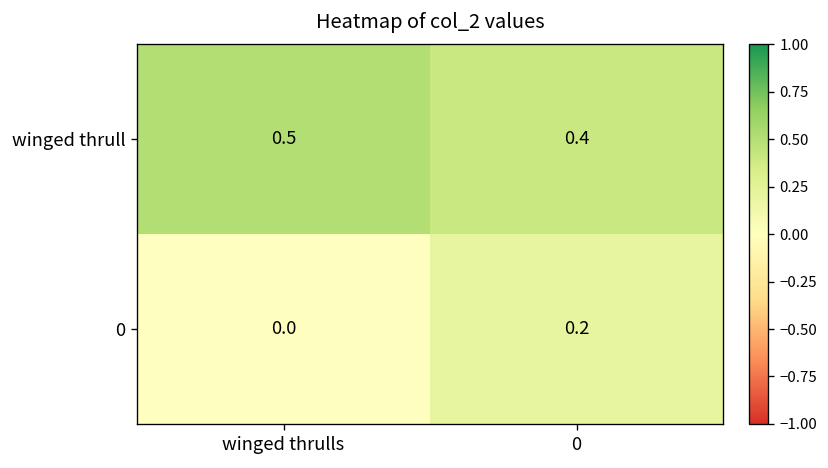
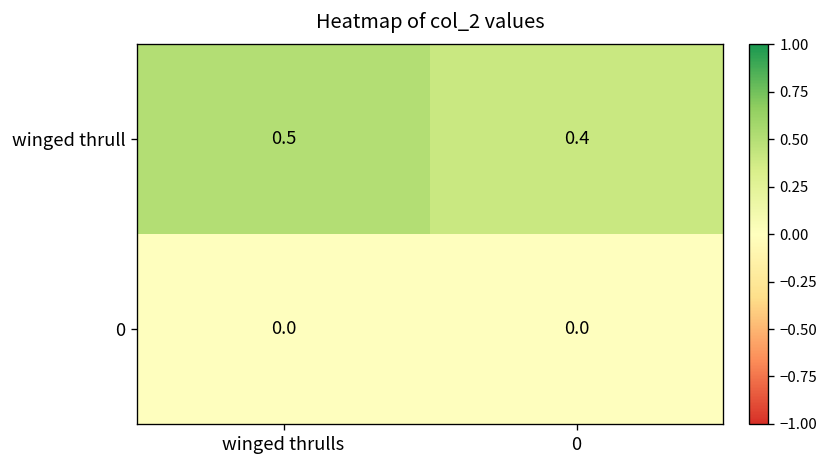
  {
    "winged thrull": {
      "winged thrulls": 0.5,
      "0": 0.4
    },
    "0": {
      "winged thrulls": 0.0,
-     "0": 0.2
+     "0": 0.0
    }
  }
